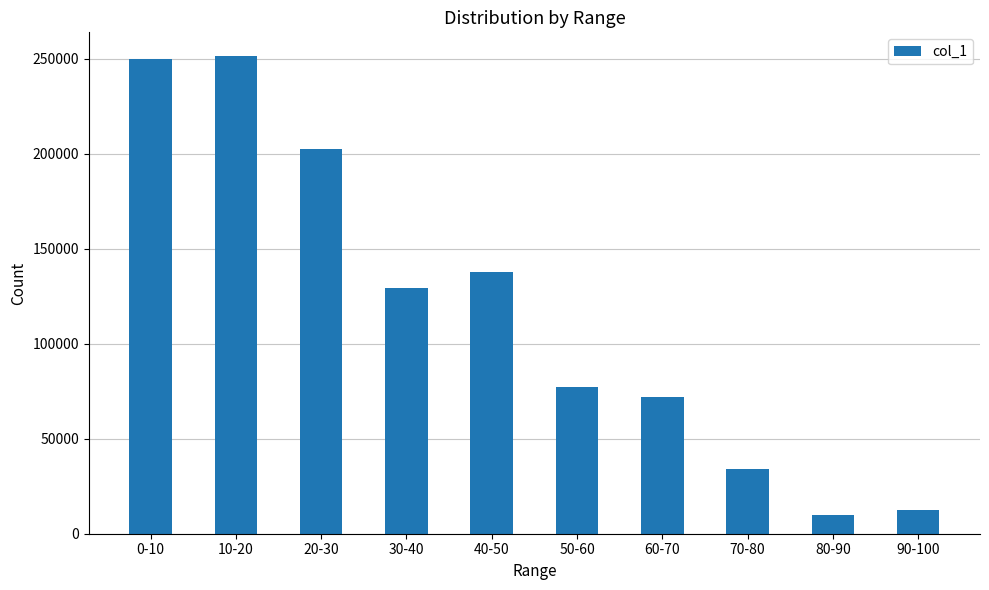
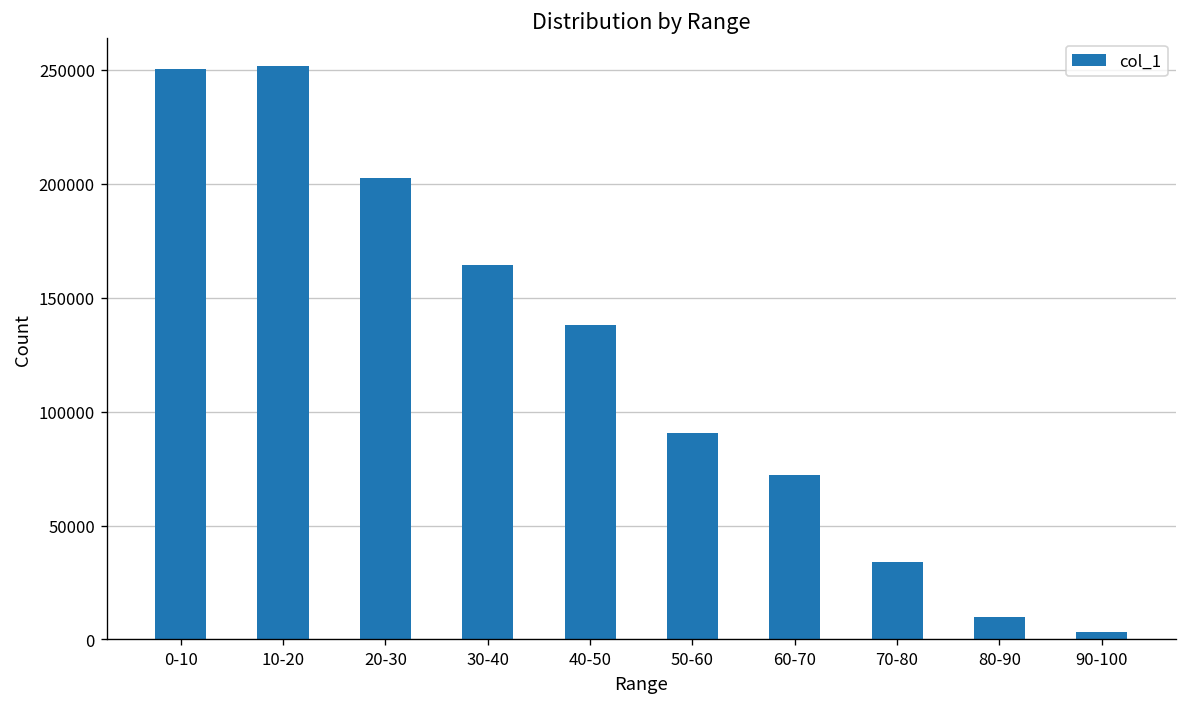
  {
    "0-10": 250000,
    "10-20": 251000,
    "20-30": 202000,
-   "30-40": 129000,
+   "30-40": 164000,
    "40-50": 138000,
-   "50-60": 77000,
+   "50-60": 91000,
    "60-70": 72000,
    "70-80": 34000,
    "80-90": 10000,
-   "90-100": 12000
+   "90-100": 3000
  }
